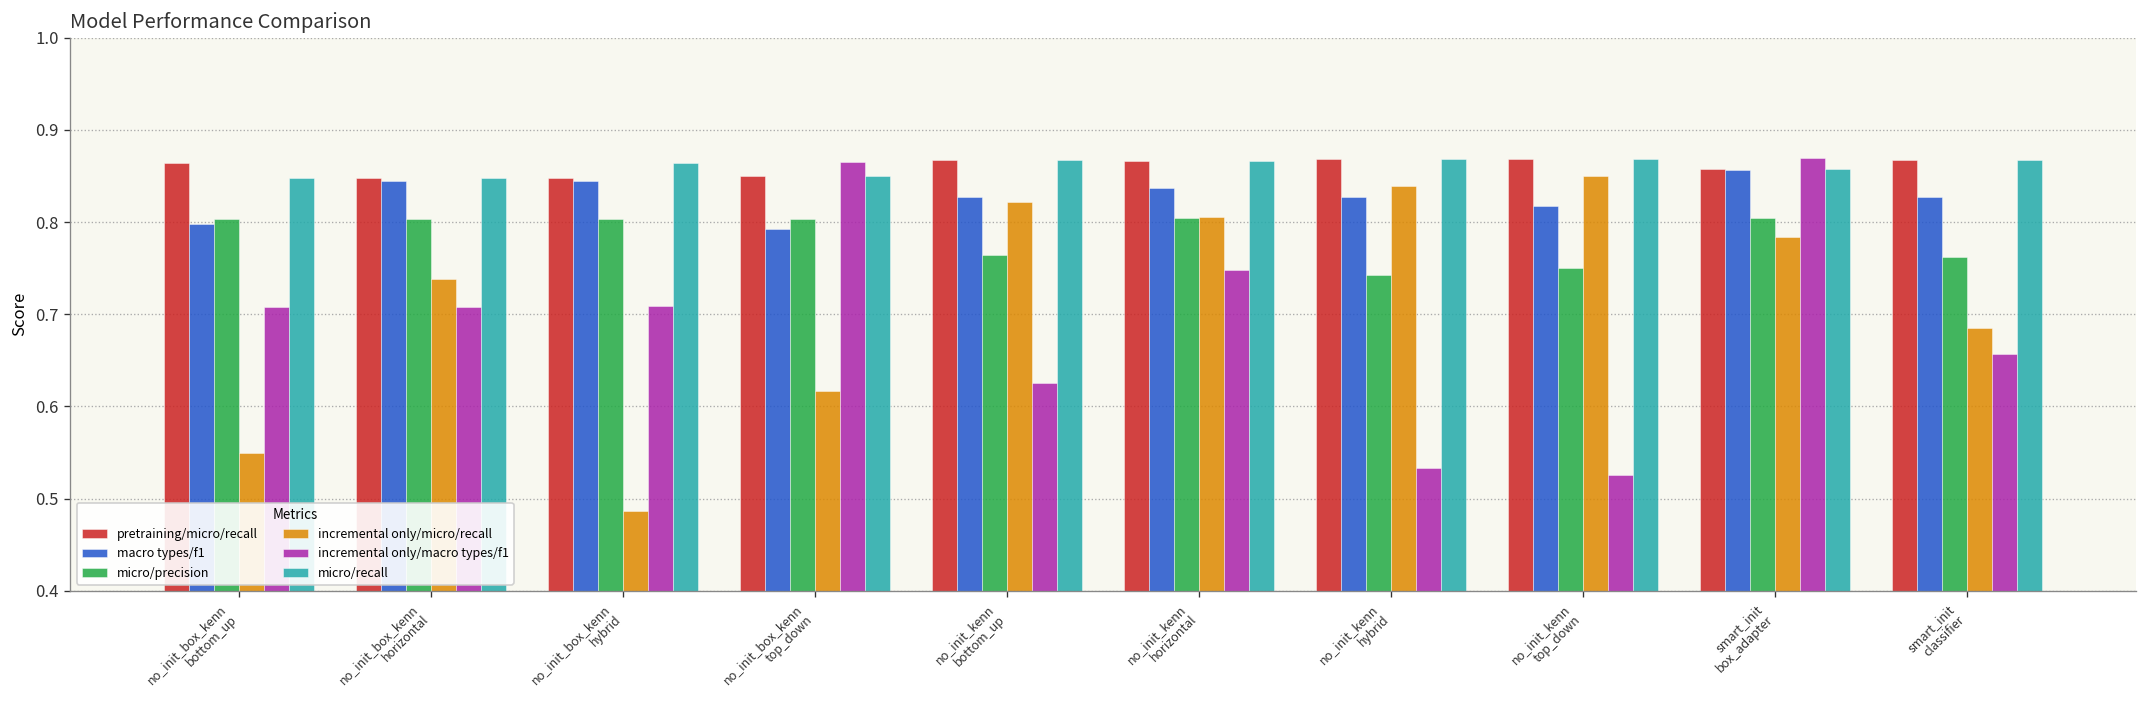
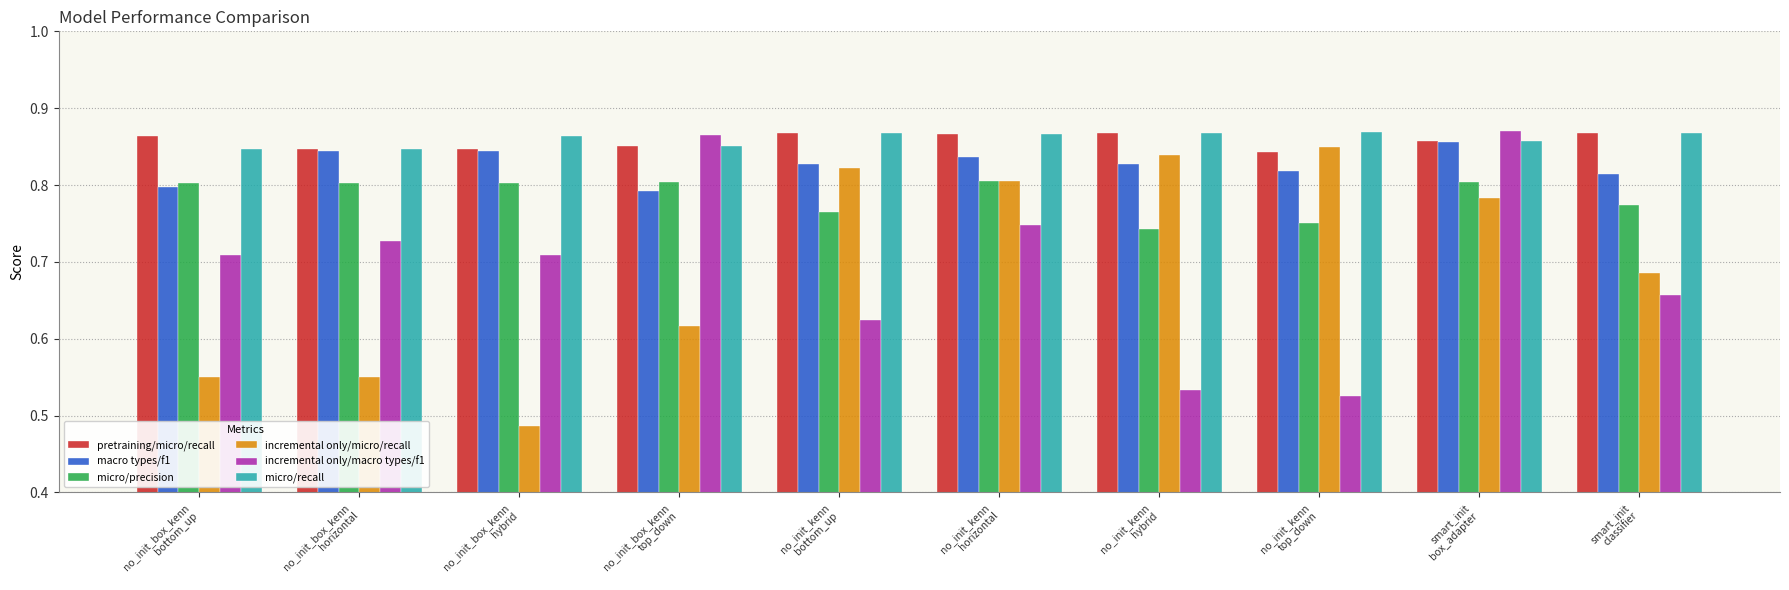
  {
    "pretraining/micro/recall": {
      "no_init_box_kenn bottom_up": 0.86,
      "no_init_box_kenn horizontal": 0.85,
      "no_init_box_kenn hybrid": 0.85,
      "no_init_box_kenn top_down": 0.85,
      "no_init_kenn bottom_up": 0.87,
      "no_init_kenn horizontal": 0.87,
      "no_init_kenn hybrid": 0.87,
-     "no_init_kenn top_down": 0.87,
+     "no_init_kenn top_down": 0.84,
      "smart_init box_adapter": 0.86,
      "smart_init classifier": 0.87
    },
    "macro types/f1": {
      "no_init_box_kenn bottom_up": 0.80,
      "no_init_box_kenn horizontal": 0.84,
      "no_init_box_kenn hybrid": 0.84,
      "no_init_box_kenn top_down": 0.79,
      "no_init_kenn bottom_up": 0.83,
      "no_init_kenn horizontal": 0.84,
      "no_init_kenn hybrid": 0.83,
      "no_init_kenn top_down": 0.82,
      "smart_init box_adapter": 0.86,
-     "smart_init classifier": 0.83
+     "smart_init classifier": 0.81
    },
    "micro/precision": {
      "no_init_box_kenn bottom_up": 0.80,
      "no_init_box_kenn horizontal": 0.80,
      "no_init_box_kenn hybrid": 0.80,
      "no_init_box_kenn top_down": 0.80,
      "no_init_kenn bottom_up": 0.76,
      "no_init_kenn horizontal": 0.80,
      "no_init_kenn hybrid": 0.74,
      "no_init_kenn top_down": 0.75,
      "smart_init box_adapter": 0.80,
-     "smart_init classifier": 0.76
+     "smart_init classifier": 0.77
    },
    "incremental only/micro/recall": {
      "no_init_box_kenn bottom_up": 0.55,
-     "no_init_box_kenn horizontal": 0.74,
+     "no_init_box_kenn horizontal": 0.55,
      "no_init_box_kenn hybrid": 0.49,
      "no_init_box_kenn top_down": 0.62,
      "no_init_kenn bottom_up": 0.82,
      "no_init_kenn horizontal": 0.81,
      "no_init_kenn hybrid": 0.84,
      "no_init_kenn top_down": 0.85,
      "smart_init box_adapter": 0.78,
      "smart_init classifier": 0.69
    },
    "incremental only/macro types/f1": {
      "no_init_box_kenn bottom_up": 0.71,
-     "no_init_box_kenn horizontal": 0.71,
+     "no_init_box_kenn horizontal": 0.73,
      "no_init_box_kenn hybrid": 0.71,
      "no_init_box_kenn top_down": 0.86,
      "no_init_kenn bottom_up": 0.62,
      "no_init_kenn horizontal": 0.75,
      "no_init_kenn hybrid": 0.53,
      "no_init_kenn top_down": 0.53,
      "smart_init box_adapter": 0.87,
      "smart_init classifier": 0.66
    },
    "micro/recall": {
      "no_init_box_kenn bottom_up": 0.85,
      "no_init_box_kenn horizontal": 0.85,
      "no_init_box_kenn hybrid": 0.86,
      "no_init_box_kenn top_down": 0.85,
      "no_init_kenn bottom_up": 0.87,
      "no_init_kenn horizontal": 0.87,
      "no_init_kenn hybrid": 0.87,
      "no_init_kenn top_down": 0.87,
      "smart_init box_adapter": 0.86,
      "smart_init classifier": 0.87
    }
  }
